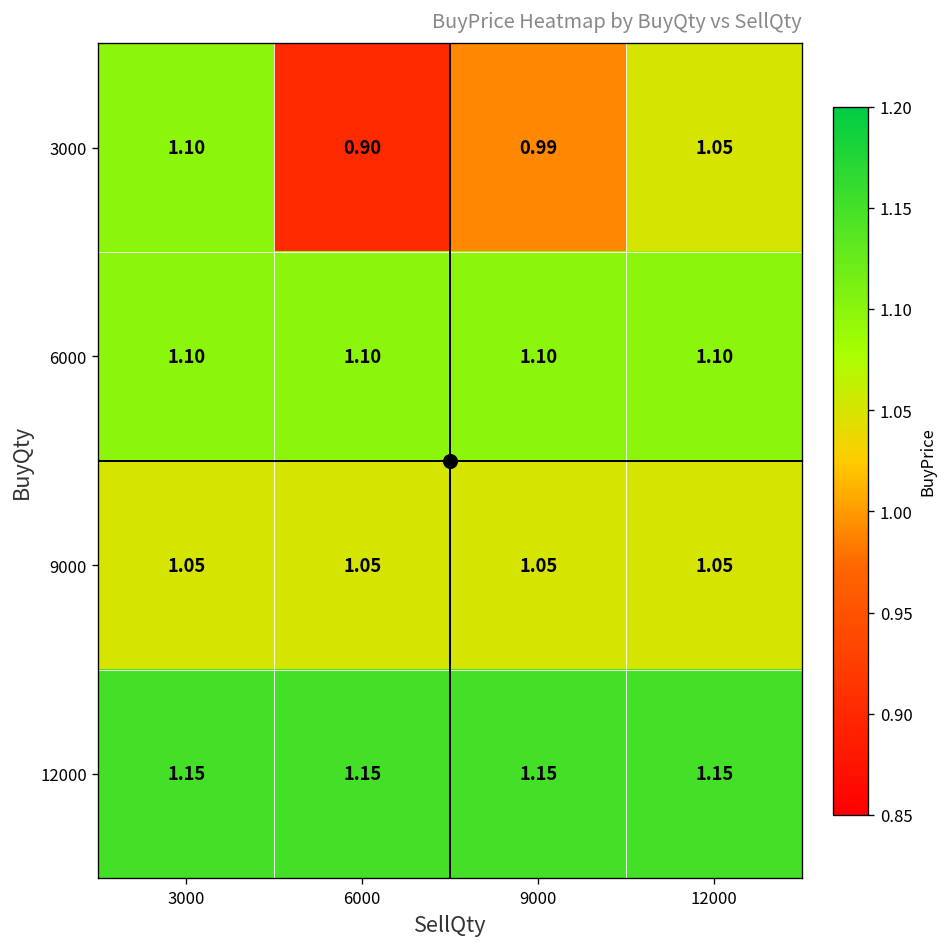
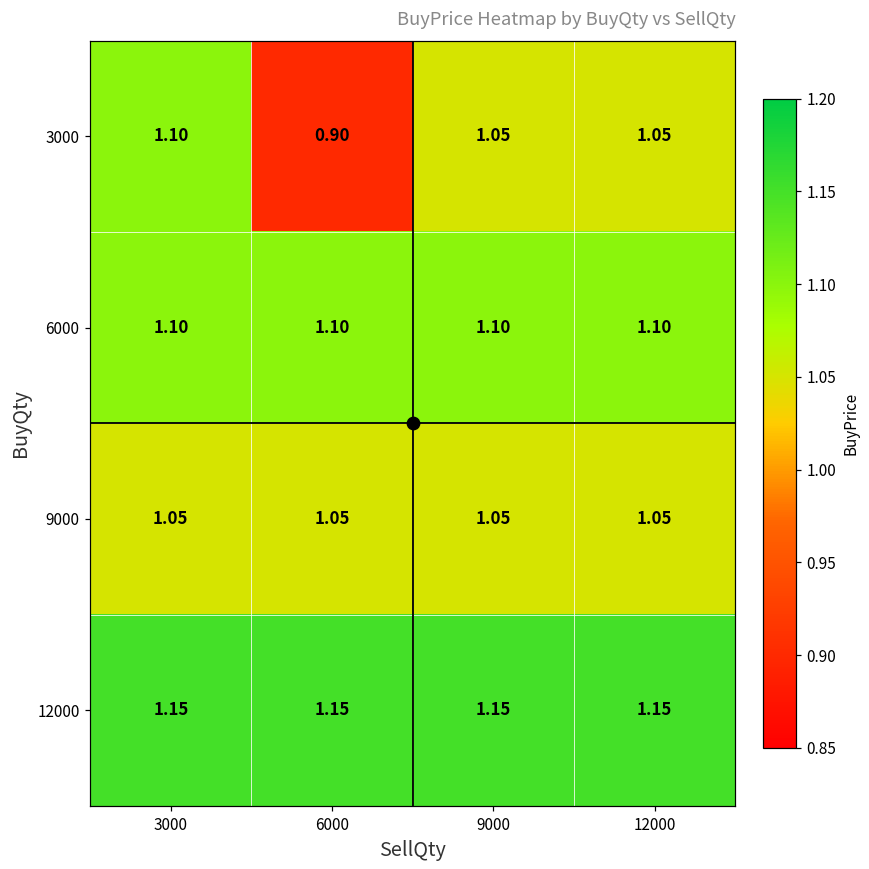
  {
    "3000": {
      "3000": 1.10,
      "6000": 0.90,
-     "9000": 0.99,
+     "9000": 1.05,
      "12000": 1.05
    },
    "6000": {
      "3000": 1.10,
      "6000": 1.10,
      "9000": 1.10,
      "12000": 1.10
    },
    "9000": {
      "3000": 1.05,
      "6000": 1.05,
      "9000": 1.05,
      "12000": 1.05
    },
    "12000": {
      "3000": 1.15,
      "6000": 1.15,
      "9000": 1.15,
      "12000": 1.15
    }
  }
